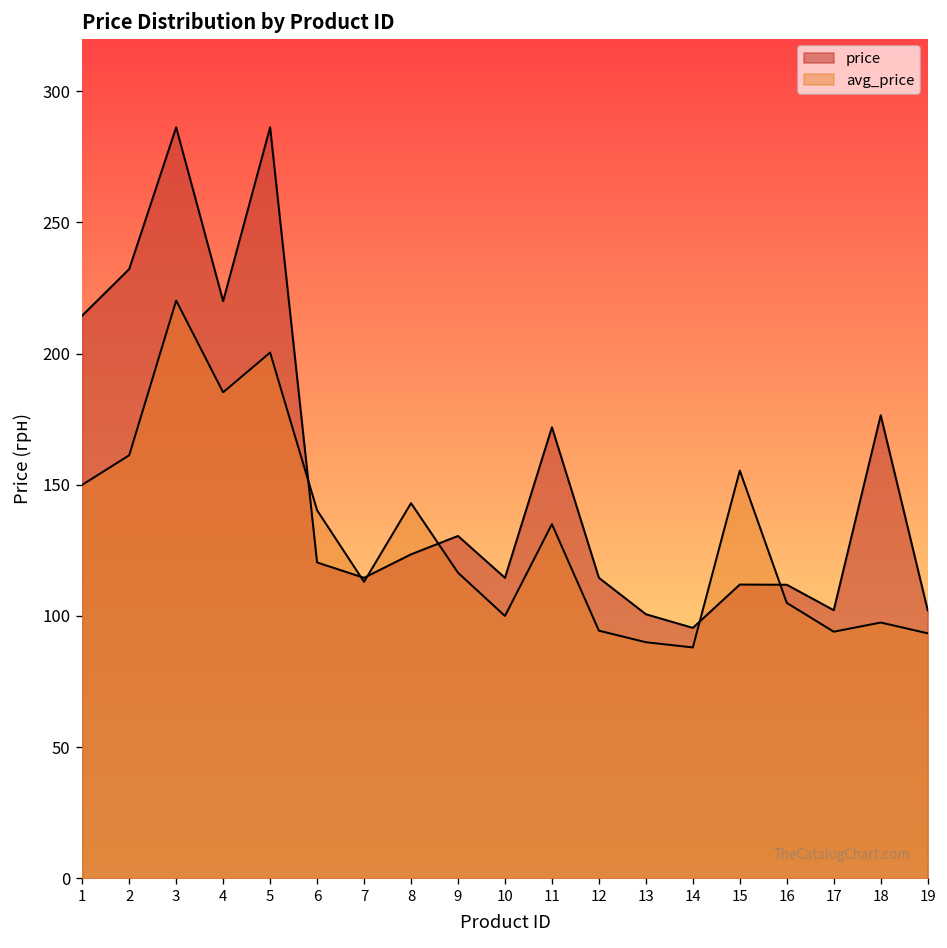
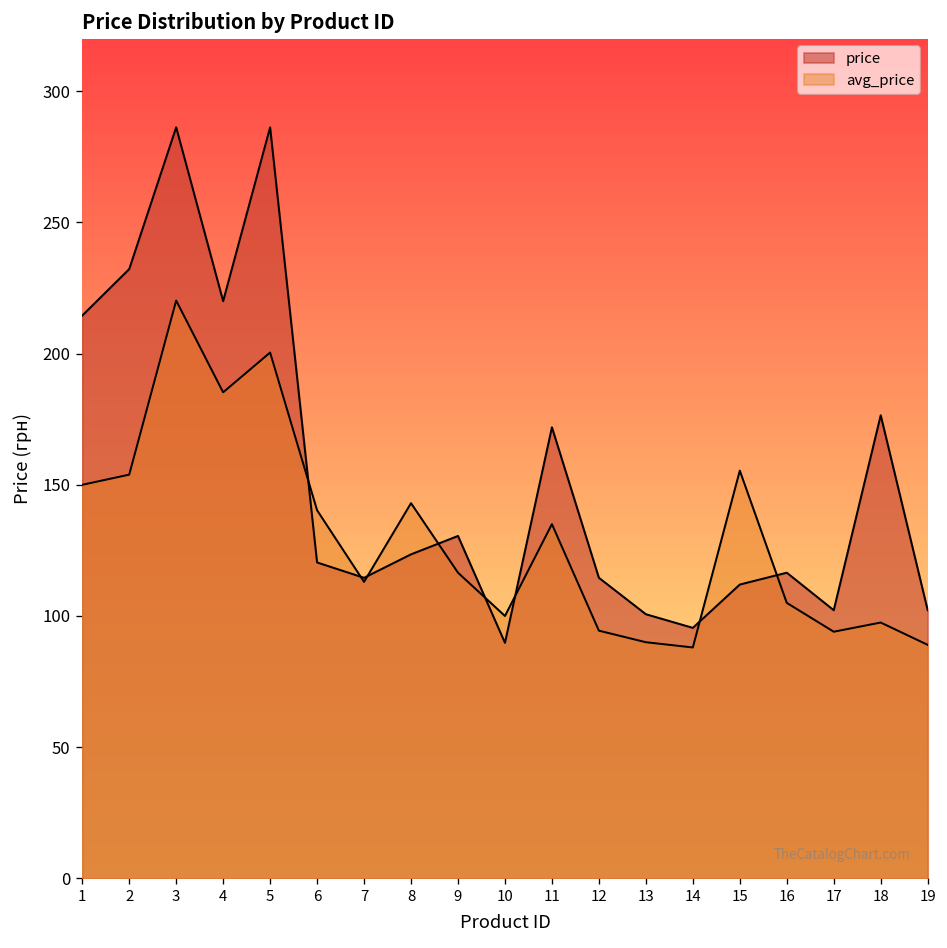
  {
    "price": {
      "1": 215,
      "2": 232,
      "3": 286,
      "4": 220,
      "5": 286,
      "6": 120,
      "7": 115,
      "8": 123,
      "9": 131,
-     "10": 115,
+     "10": 90,
      "11": 172,
      "12": 115,
      "13": 101,
      "14": 95,
      "15": 112,
-     "16": 112,
+     "16": 117,
      "17": 102,
      "18": 177,
      "19": 102
    },
    "avg_price": {
      "1": 150,
-     "2": 161,
+     "2": 154,
      "3": 220,
      "4": 185,
      "5": 200,
      "6": 140,
      "7": 113,
      "8": 143,
      "9": 117,
      "10": 100,
      "11": 135,
      "12": 94,
      "13": 90,
      "14": 88,
      "15": 155,
      "16": 105,
      "17": 94,
      "18": 98,
-     "19": 93
+     "19": 89
    }
  }
